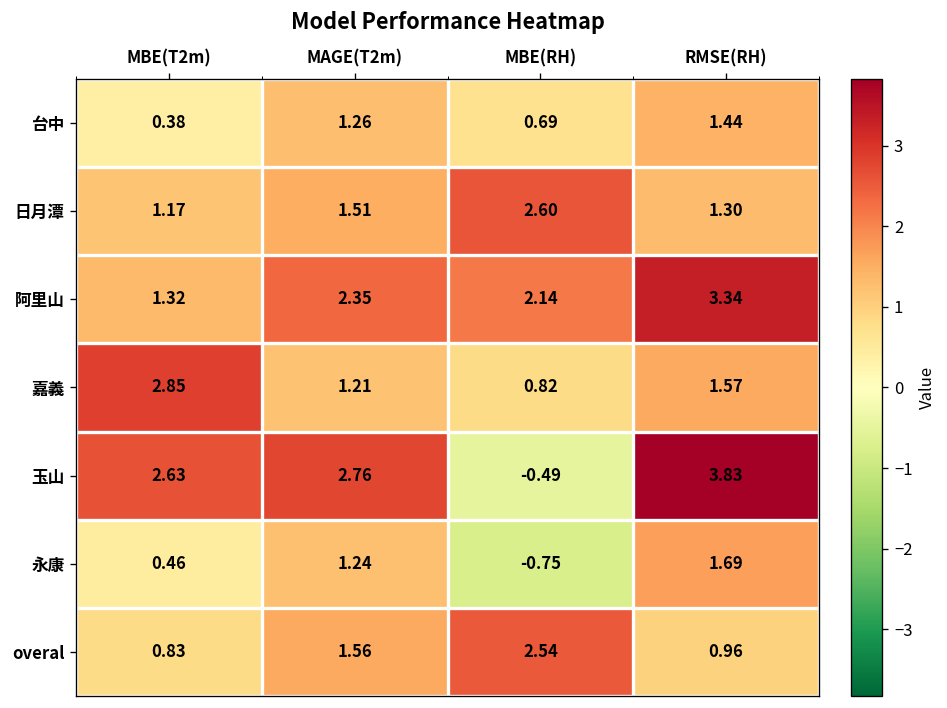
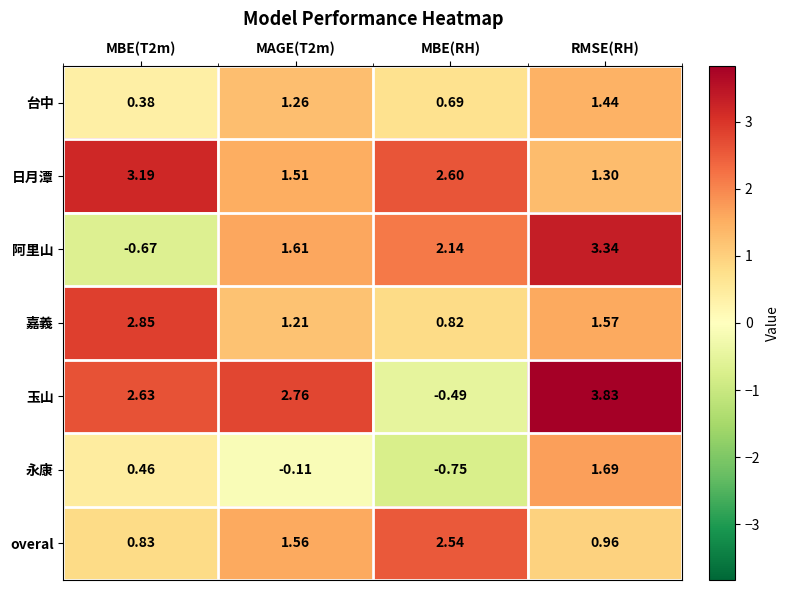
  {
    "台中": {
      "MBE(T2m)": 0.38,
      "MAGE(T2m)": 1.26,
      "MBE(RH)": 0.69,
      "RMSE(RH)": 1.44
    },
    "日月潭": {
-     "MBE(T2m)": 1.17,
+     "MBE(T2m)": 3.19,
      "MAGE(T2m)": 1.51,
      "MBE(RH)": 2.60,
      "RMSE(RH)": 1.30
    },
    "阿里山": {
-     "MBE(T2m)": 1.32,
-     "MAGE(T2m)": 2.35,
+     "MBE(T2m)": -0.67,
+     "MAGE(T2m)": 1.61,
      "MBE(RH)": 2.14,
      "RMSE(RH)": 3.34
    },
    "嘉義": {
      "MBE(T2m)": 2.85,
      "MAGE(T2m)": 1.21,
      "MBE(RH)": 0.82,
      "RMSE(RH)": 1.57
    },
    "玉山": {
      "MBE(T2m)": 2.63,
      "MAGE(T2m)": 2.76,
      "MBE(RH)": -0.49,
      "RMSE(RH)": 3.83
    },
    "永康": {
      "MBE(T2m)": 0.46,
-     "MAGE(T2m)": 1.24,
+     "MAGE(T2m)": -0.11,
      "MBE(RH)": -0.75,
      "RMSE(RH)": 1.69
    },
    "overal": {
      "MBE(T2m)": 0.83,
      "MAGE(T2m)": 1.56,
      "MBE(RH)": 2.54,
      "RMSE(RH)": 0.96
    }
  }
